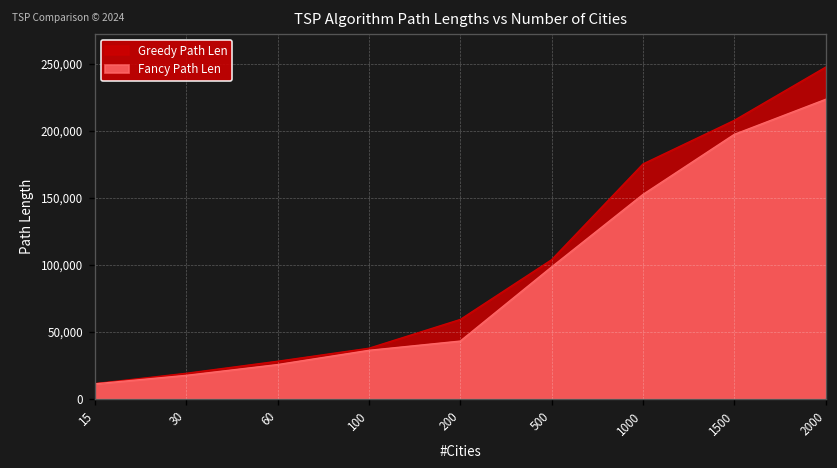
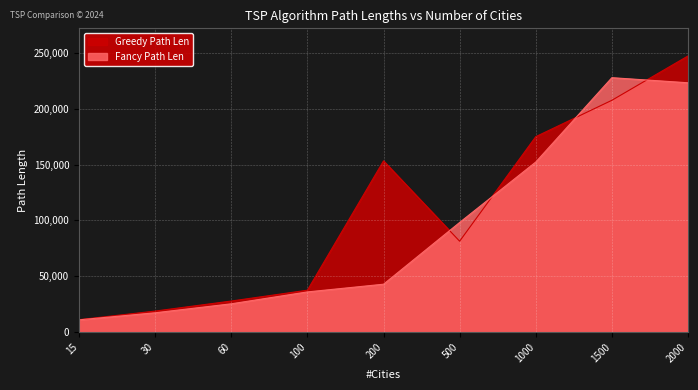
  {
    "Greedy Path Len": {
      "60": "28,000",
-     "200": "59,000",
-     "500": "104,000",
+     "200": "153,000",
+     "500": "81,000",
      "1000": "175,000",
      "1500": "208,000",
      "2000": "247,000"
    },
    "Fancy Path Len": {
      "60": "25,000",
      "200": "43,000",
      "500": "98,000",
      "1000": "152,000",
-     "1500": "197,000",
+     "1500": "228,000",
      "2000": "223,000"
    }
  }
